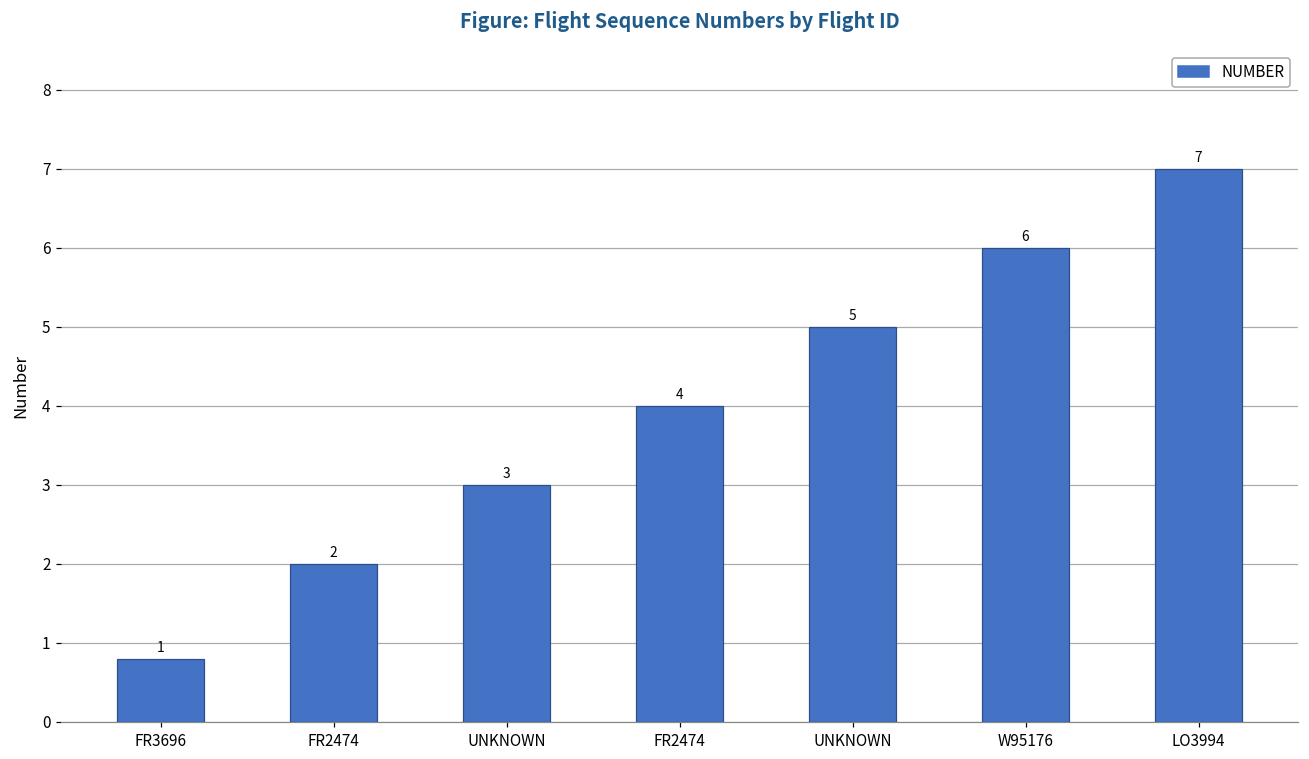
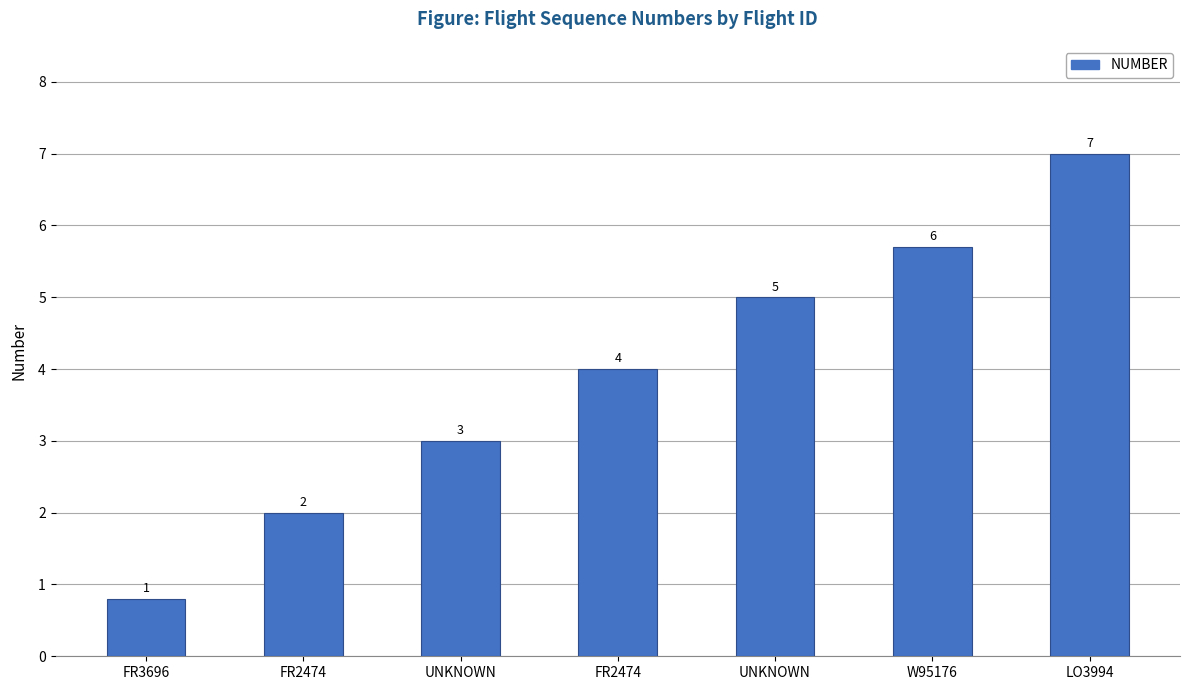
  {
-   "W95176": 6.0
+   "W95176": 5.7
  }
